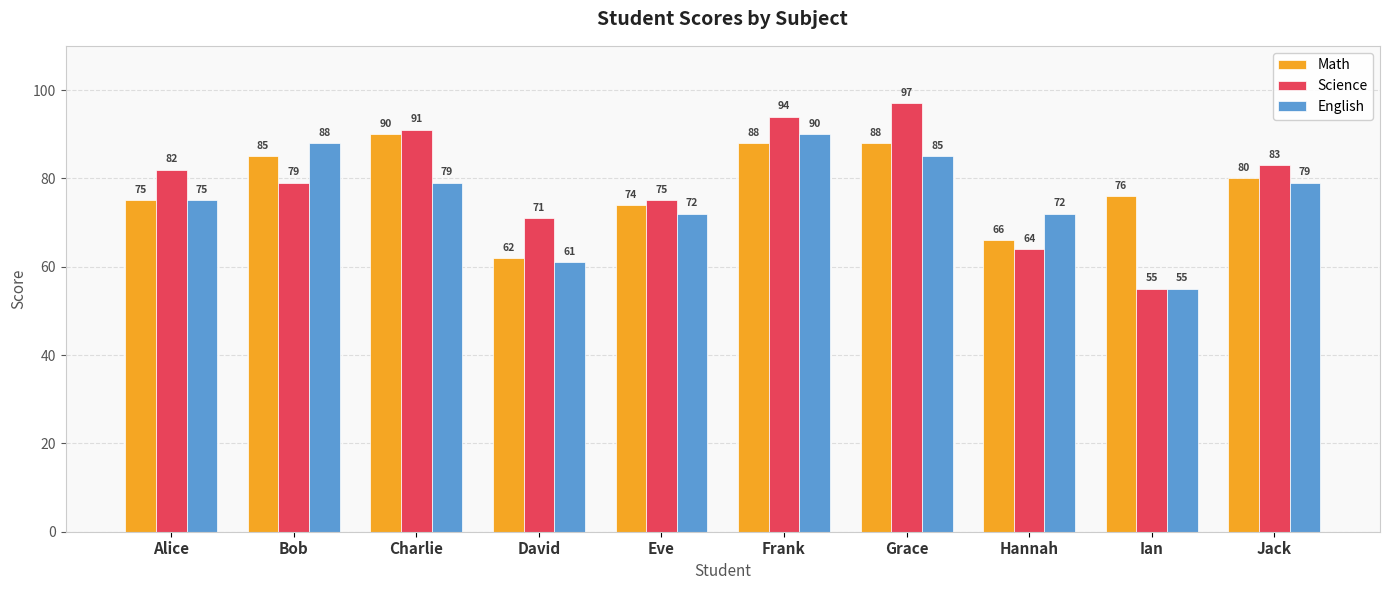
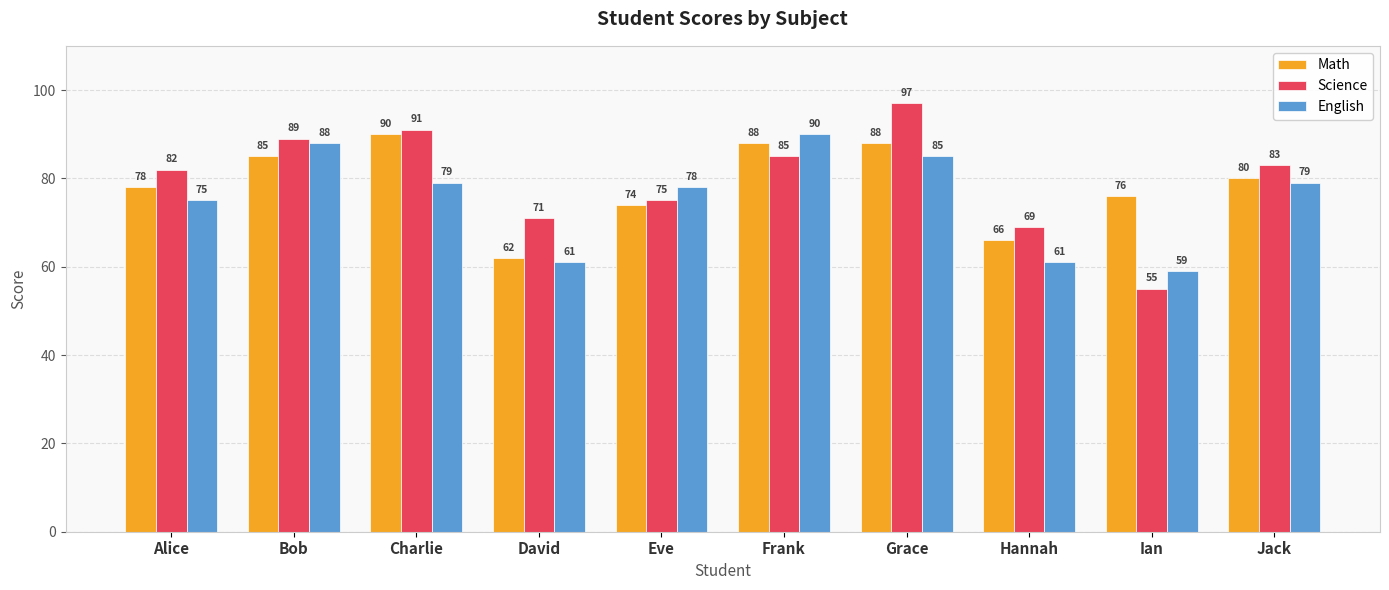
  {
    "Math": {
-     "Alice": 75,
+     "Alice": 78,
      "Bob": 85,
      "Charlie": 90,
      "David": 62,
      "Eve": 74,
      "Frank": 88,
      "Grace": 88,
      "Hannah": 66,
      "Ian": 76,
      "Jack": 80
    },
    "Science": {
      "Alice": 82,
-     "Bob": 79,
+     "Bob": 89,
      "Charlie": 91,
      "David": 71,
      "Eve": 75,
-     "Frank": 94,
+     "Frank": 85,
      "Grace": 97,
-     "Hannah": 64,
+     "Hannah": 69,
      "Ian": 55,
      "Jack": 83
    },
    "English": {
      "Alice": 75,
      "Bob": 88,
      "Charlie": 79,
      "David": 61,
-     "Eve": 72,
+     "Eve": 78,
      "Frank": 90,
      "Grace": 85,
-     "Hannah": 72,
-     "Ian": 55,
+     "Hannah": 61,
+     "Ian": 59,
      "Jack": 79
    }
  }
